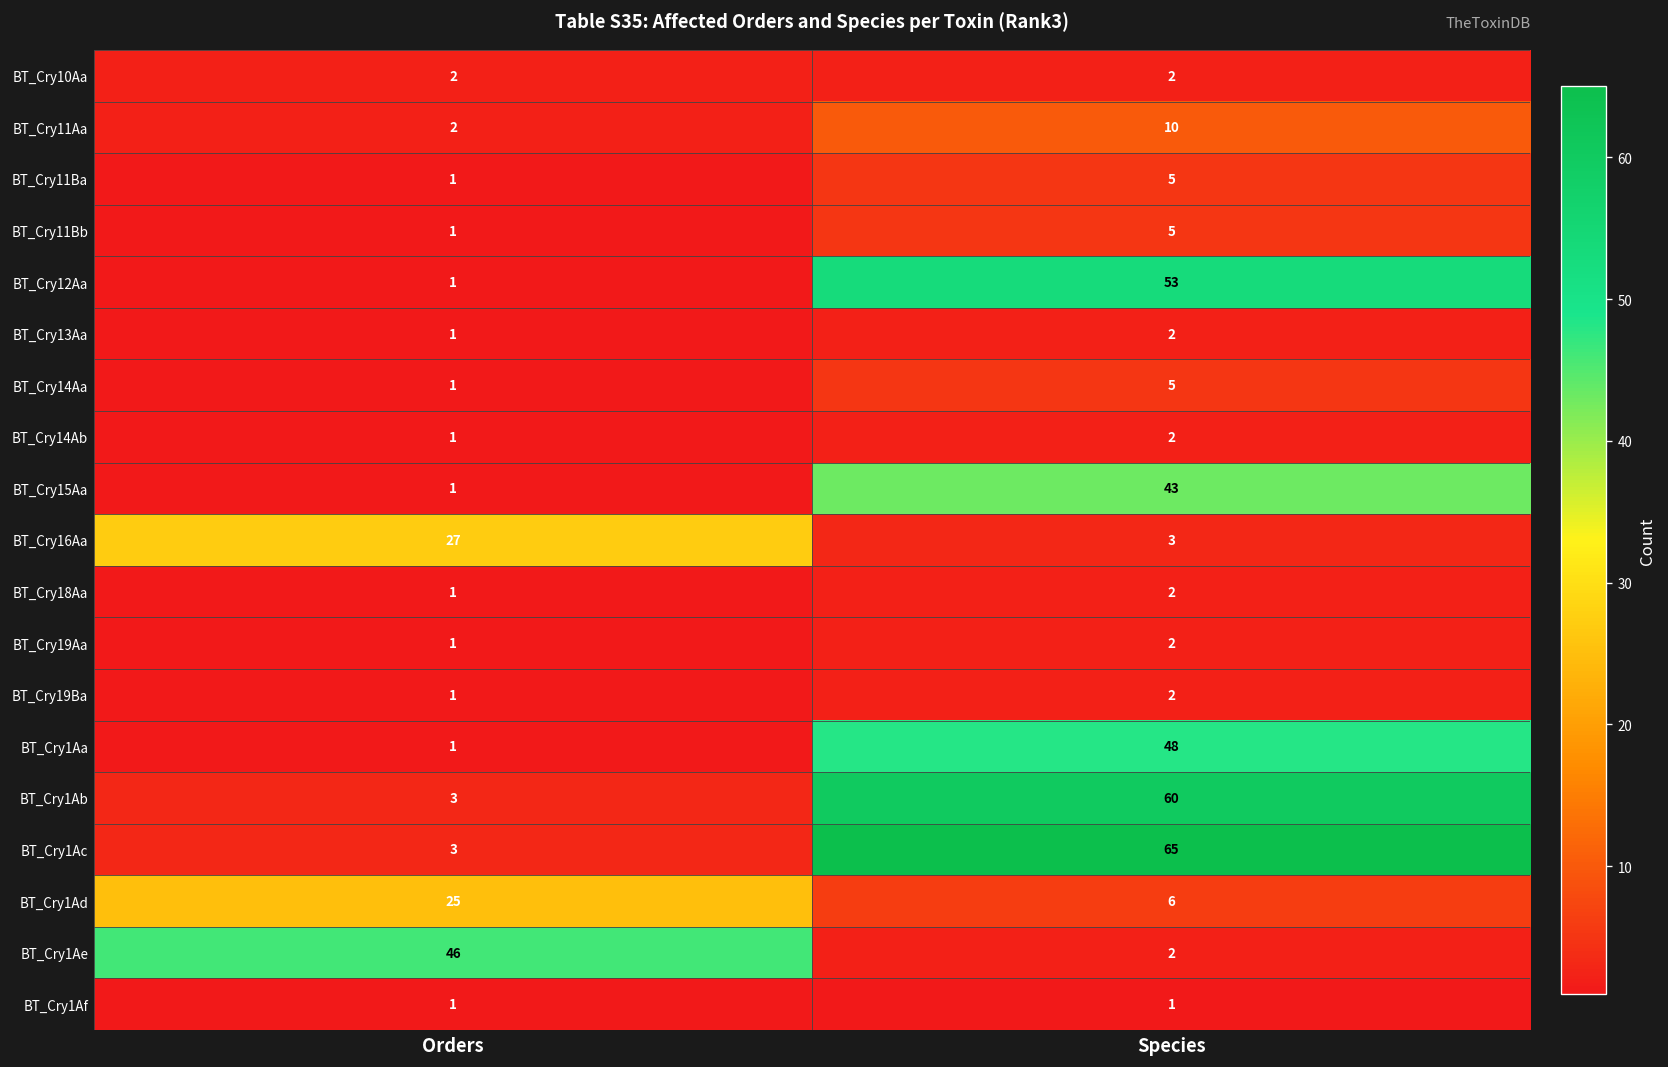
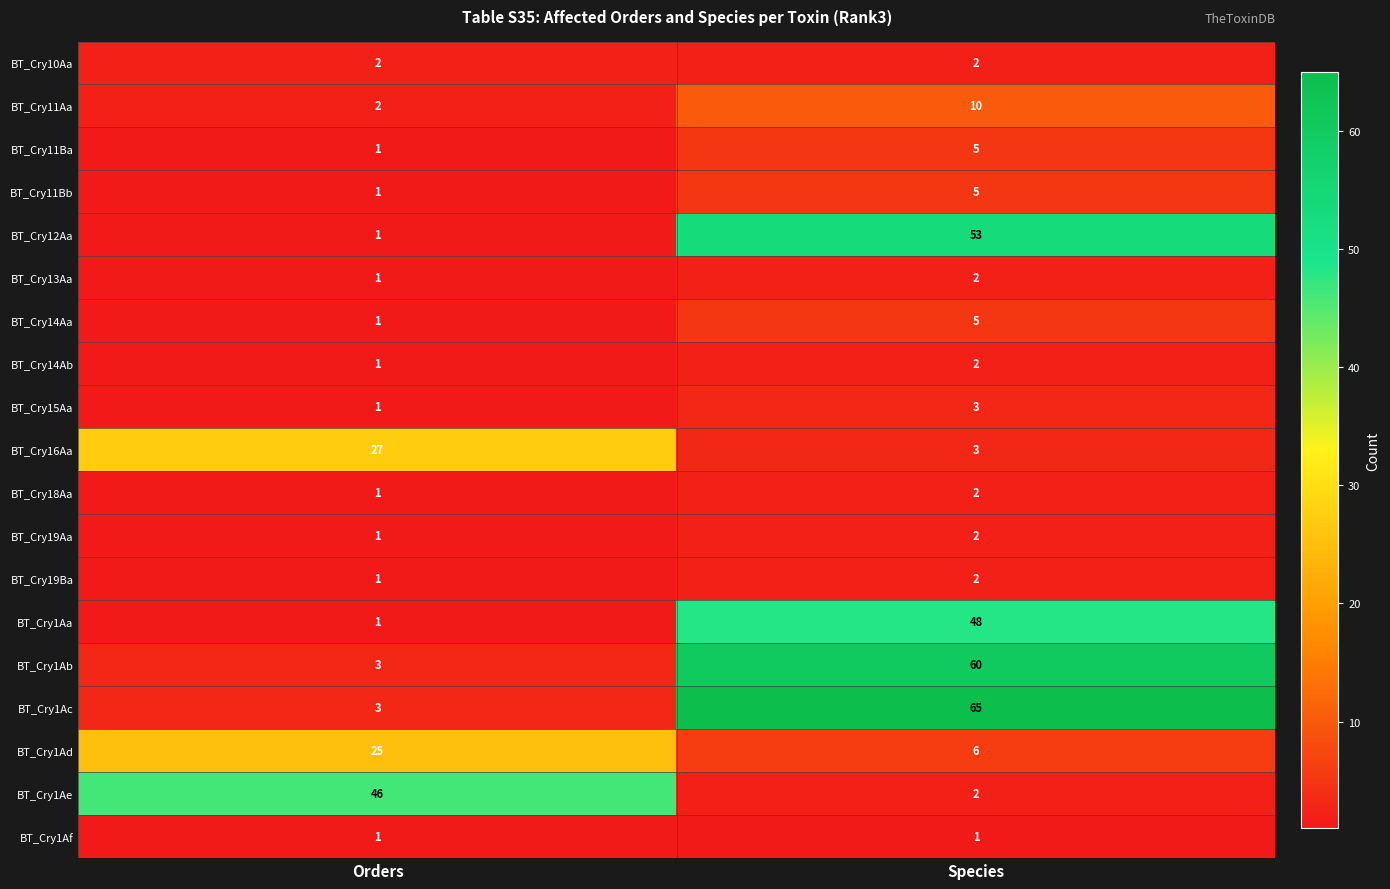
  {
    "BT_Cry10Aa": {
      "Orders": 2,
      "Species": 2
    },
    "BT_Cry11Aa": {
      "Orders": 2,
      "Species": 10
    },
    "BT_Cry11Ba": {
      "Orders": 1,
      "Species": 5
    },
    "BT_Cry11Bb": {
      "Orders": 1,
      "Species": 5
    },
    "BT_Cry12Aa": {
      "Orders": 1,
      "Species": 53
    },
    "BT_Cry13Aa": {
      "Orders": 1,
      "Species": 2
    },
    "BT_Cry14Aa": {
      "Orders": 1,
      "Species": 5
    },
    "BT_Cry14Ab": {
      "Orders": 1,
      "Species": 2
    },
    "BT_Cry15Aa": {
      "Orders": 1,
-     "Species": 43
+     "Species": 3
    },
    "BT_Cry16Aa": {
      "Orders": 27,
      "Species": 3
    },
    "BT_Cry18Aa": {
      "Orders": 1,
      "Species": 2
    },
    "BT_Cry19Aa": {
      "Orders": 1,
      "Species": 2
    },
    "BT_Cry19Ba": {
      "Orders": 1,
      "Species": 2
    },
    "BT_Cry1Aa": {
      "Orders": 1,
      "Species": 48
    },
    "BT_Cry1Ab": {
      "Orders": 3,
      "Species": 60
    },
    "BT_Cry1Ac": {
      "Orders": 3,
      "Species": 65
    },
    "BT_Cry1Ad": {
      "Orders": 25,
      "Species": 6
    },
    "BT_Cry1Ae": {
      "Orders": 46,
      "Species": 2
    },
    "BT_Cry1Af": {
      "Orders": 1,
      "Species": 1
    }
  }
